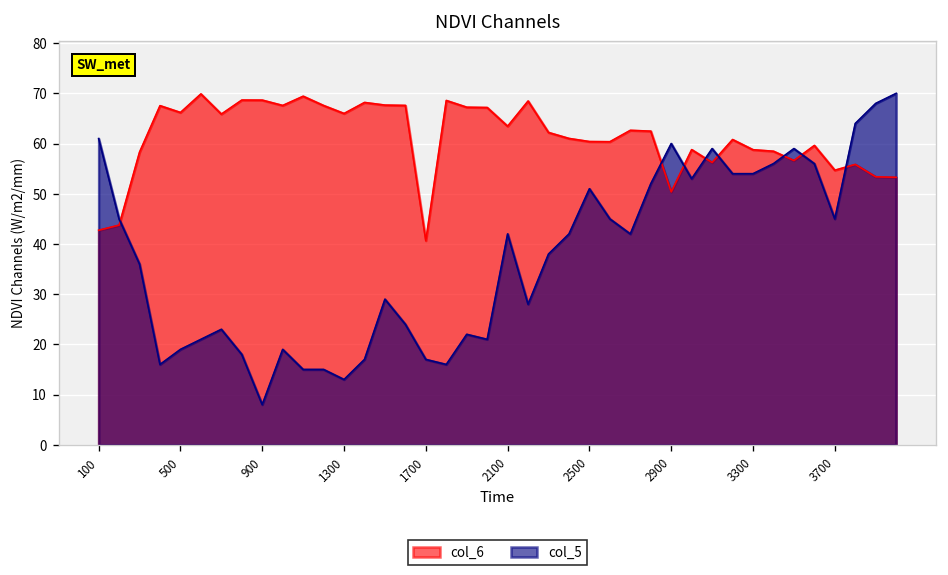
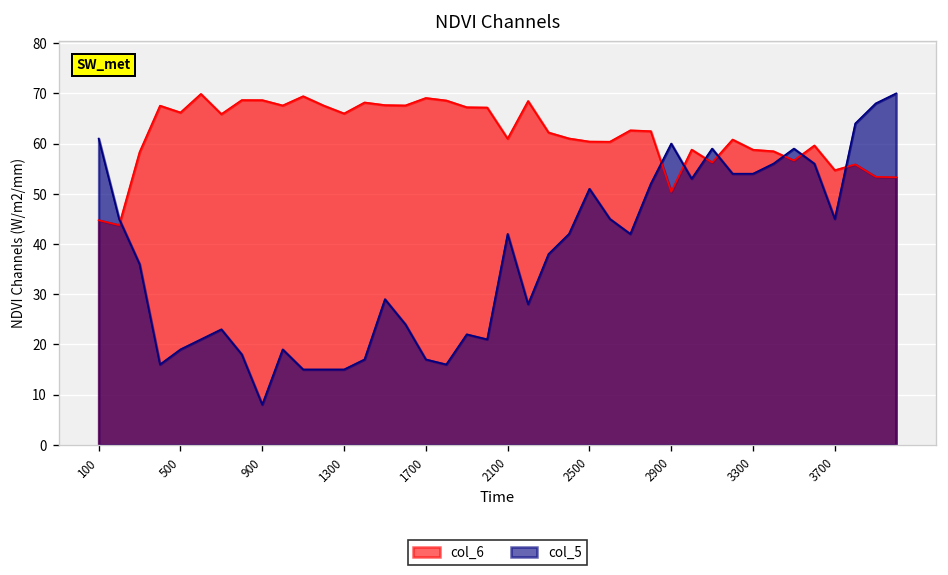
  {
    "col_6": {
-     "100": 43,
+     "100": 45,
      "500": 66,
      "900": 69,
      "1300": 66,
-     "1700": 41,
-     "2100": 63,
+     "1700": 69,
+     "2100": 61,
      "2500": 60,
      "2900": 50,
      "3300": 59,
      "3700": 55
    },
    "col_5": {
      "100": 61,
      "500": 19,
      "900": 8,
-     "1300": 13,
+     "1300": 15,
      "1700": 17,
      "2100": 42,
      "2500": 51,
      "2900": 60,
      "3300": 54,
      "3700": 45
    }
  }
